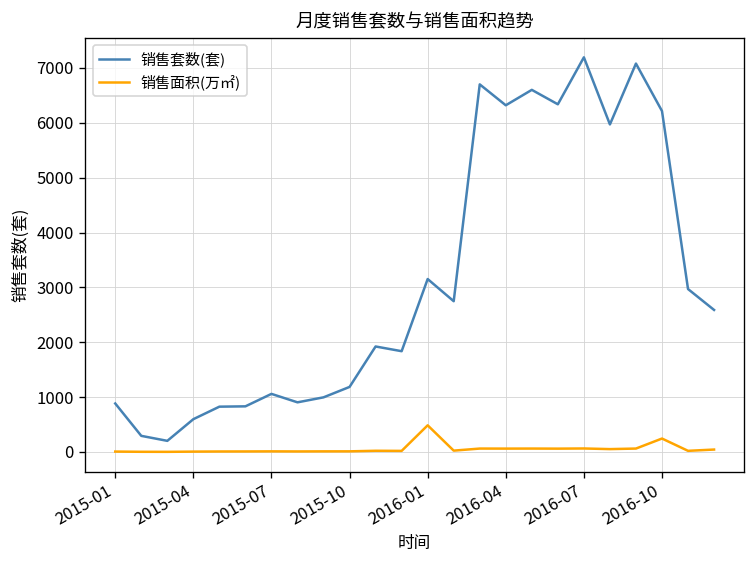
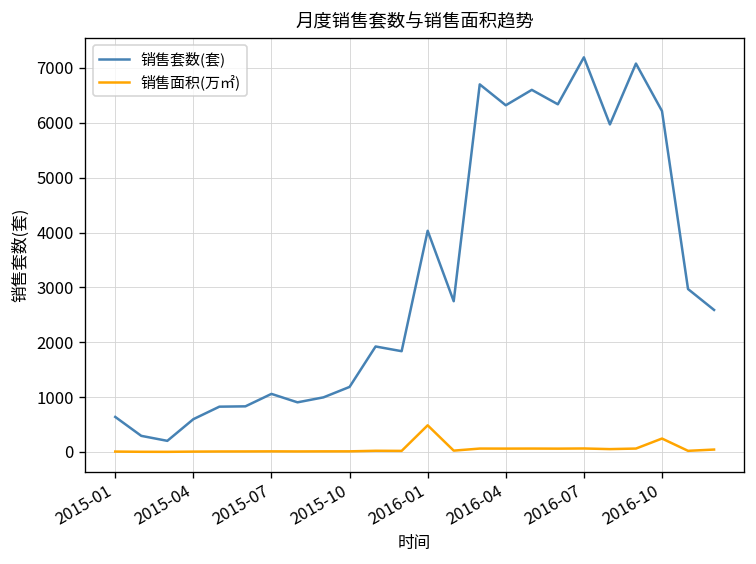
  {
    "销售套数(套)": {
-     "2015-01": 900,
+     "2015-01": 600,
      "2015-04": 600,
      "2015-07": 1100,
      "2015-10": 1200,
-     "2016-01": 3200,
+     "2016-01": 4000,
      "2016-04": 6300,
      "2016-07": 7200,
      "2016-10": 6200
    },
    "销售面积(万㎡)": {
      "2015-01": 0,
      "2015-04": 0,
      "2015-07": 0,
      "2015-10": 0,
      "2016-01": 500,
      "2016-04": 100,
      "2016-07": 100,
      "2016-10": 200
    }
  }
